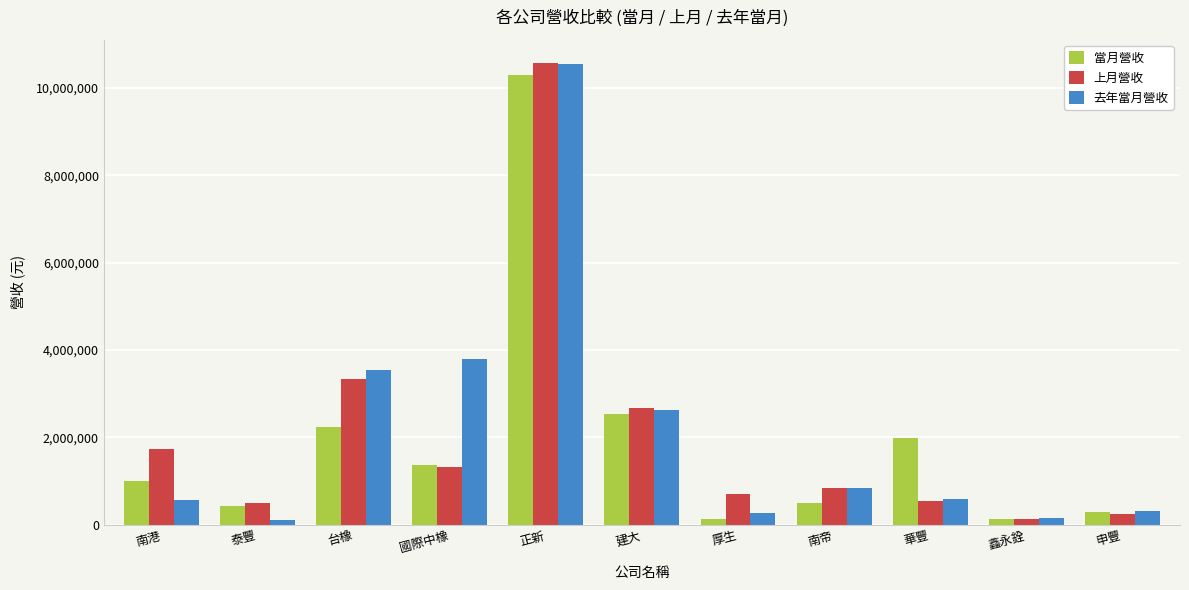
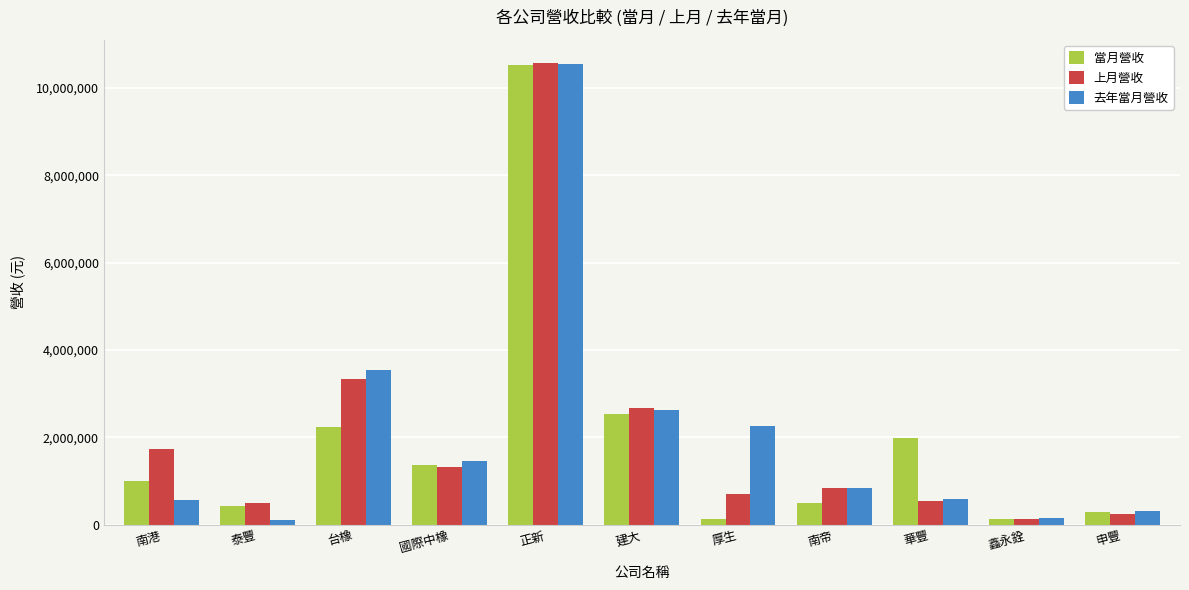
  {
    "當月營收": {
      "南港": "1,000,000",
      "泰豐": "400,000",
      "台橡": "2,200,000",
      "國際中橡": "1,400,000",
-     "正新": "10,300,000",
+     "正新": "10,500,000",
      "建大": "2,500,000",
      "厚生": "100,000",
      "南帝": "500,000",
      "華豐": "2,000,000",
      "鑫永銓": "100,000",
      "申豐": "300,000"
    },
    "上月營收": {
      "南港": "1,700,000",
      "泰豐": "500,000",
      "台橡": "3,300,000",
      "國際中橡": "1,300,000",
      "正新": "10,600,000",
      "建大": "2,700,000",
      "厚生": "700,000",
      "南帝": "800,000",
      "華豐": "500,000",
      "鑫永銓": "100,000",
      "申豐": "200,000"
    },
    "去年當月營收": {
      "南港": "600,000",
      "泰豐": "100,000",
      "台橡": "3,500,000",
-     "國際中橡": "3,800,000",
+     "國際中橡": "1,500,000",
      "正新": "10,500,000",
      "建大": "2,600,000",
-     "厚生": "300,000",
+     "厚生": "2,200,000",
      "南帝": "800,000",
      "華豐": "600,000",
      "鑫永銓": "200,000",
      "申豐": "300,000"
    }
  }
